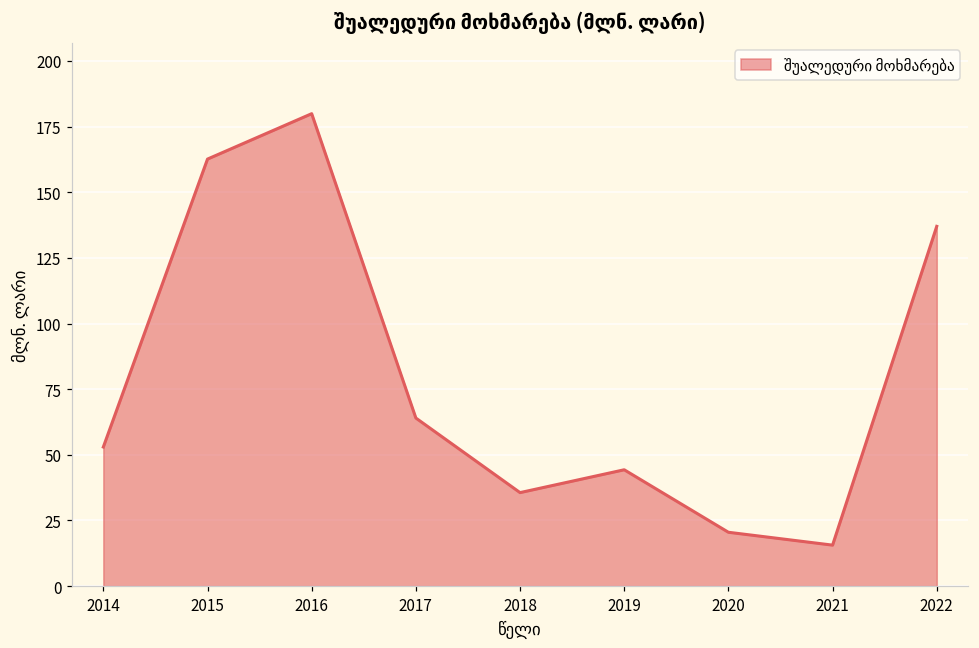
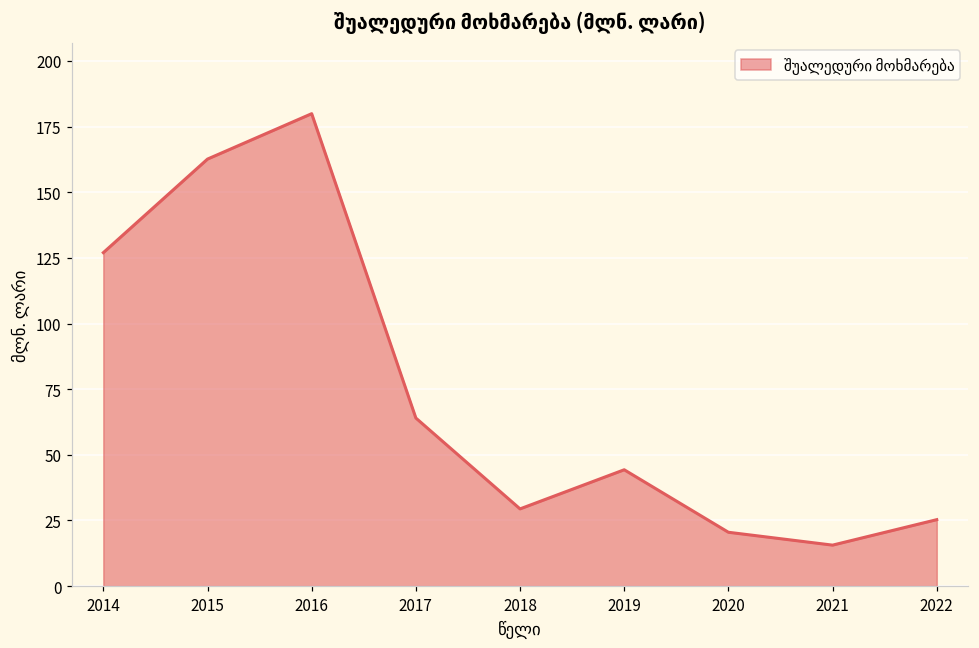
  {
-   "2014": 53,
+   "2014": 127,
    "2015": 163,
    "2016": 180,
    "2017": 64,
-   "2018": 36,
+   "2018": 29,
    "2019": 44,
    "2020": 21,
    "2021": 16,
-   "2022": 137
+   "2022": 25
  }
